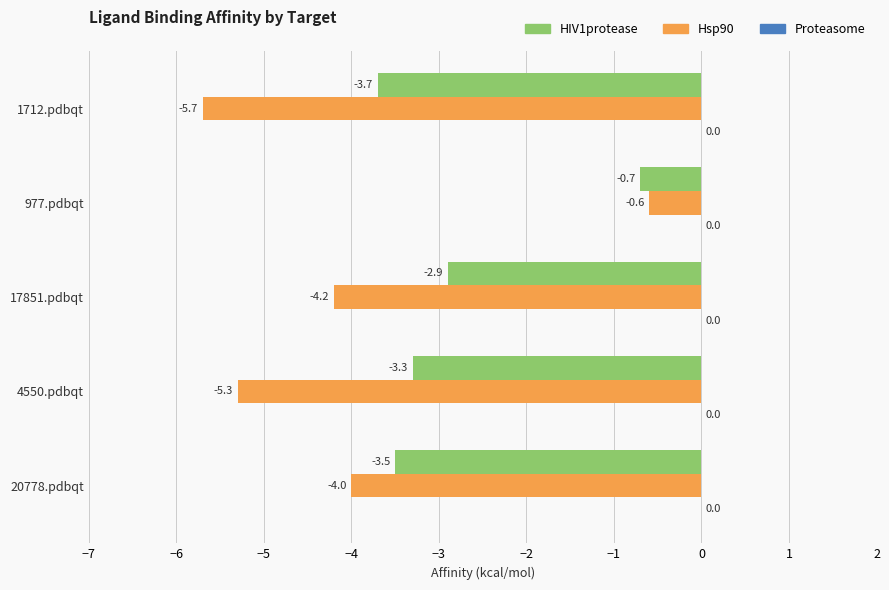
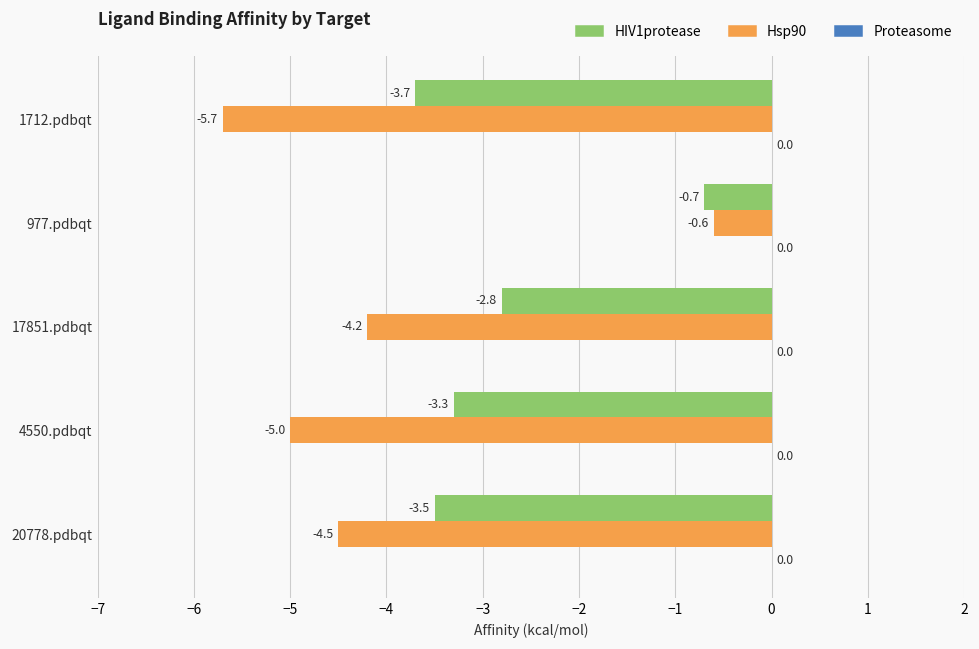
  {
    "HIV1protease": {
      "1712.pdbqt": -3.7,
      "977.pdbqt": -0.7,
-     "17851.pdbqt": -2.9,
+     "17851.pdbqt": -2.8,
      "4550.pdbqt": -3.3,
      "20778.pdbqt": -3.5
    },
    "Hsp90": {
      "1712.pdbqt": -5.7,
      "977.pdbqt": -0.6,
      "17851.pdbqt": -4.2,
-     "4550.pdbqt": -5.3,
-     "20778.pdbqt": -4.0
+     "4550.pdbqt": -5.0,
+     "20778.pdbqt": -4.5
    },
    "Proteasome": {
      "1712.pdbqt": 0.0,
      "977.pdbqt": 0.0,
      "17851.pdbqt": 0.0,
      "4550.pdbqt": 0.0,
      "20778.pdbqt": 0.0
    }
  }
